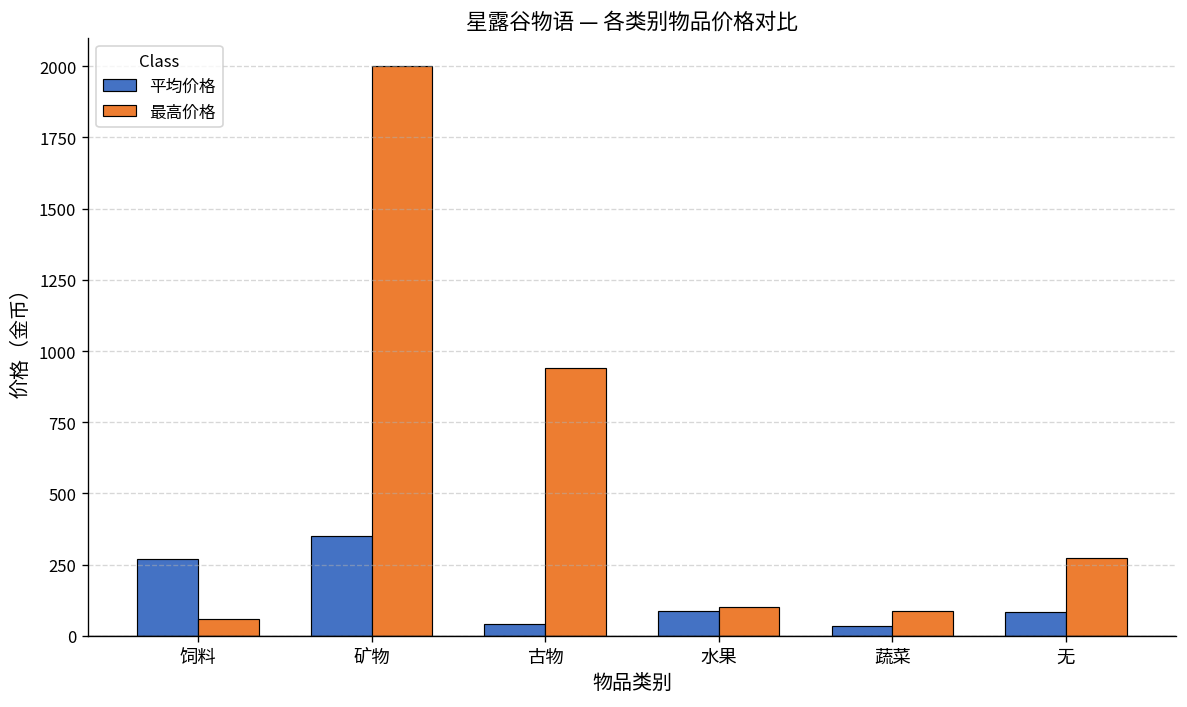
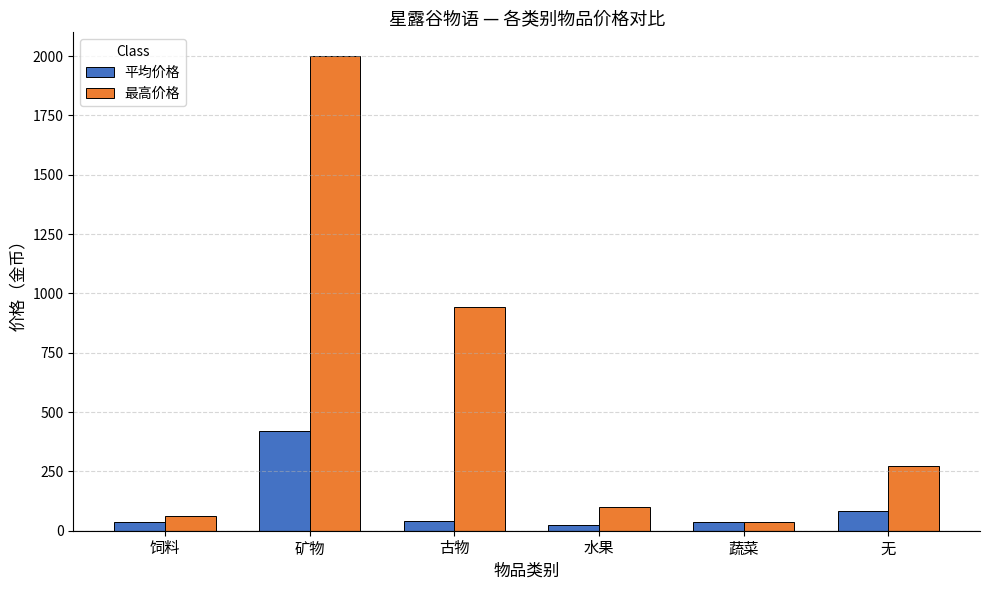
  {
    "平均价格": {
-     "饲料": 270,
-     "矿物": 350,
+     "饲料": 40,
+     "矿物": 420,
      "古物": 40,
-     "水果": 90,
+     "水果": 20,
      "蔬菜": 40,
      "无": 80
    },
    "最高价格": {
      "饲料": 60,
      "矿物": 2000,
      "古物": 940,
      "水果": 100,
-     "蔬菜": 90,
+     "蔬菜": 40,
      "无": 270
    }
  }
